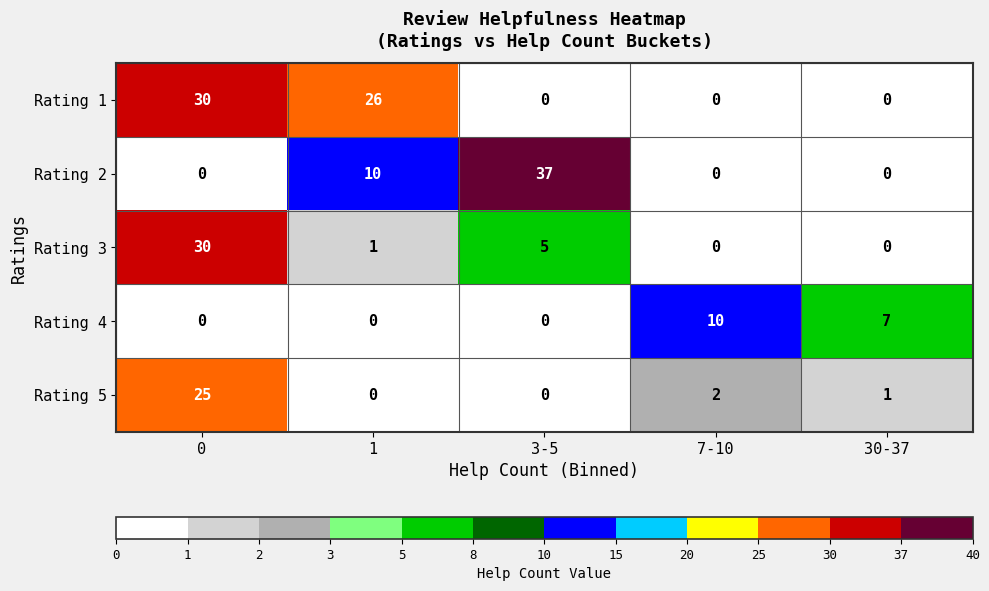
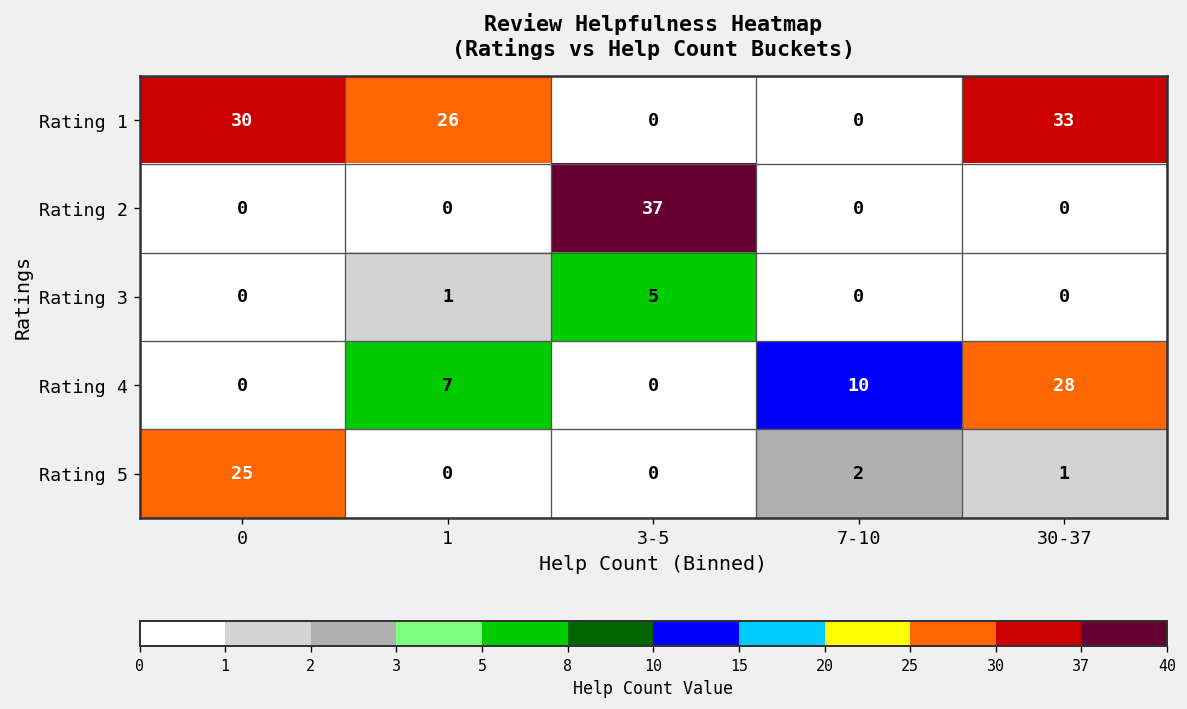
  {
    "Rating 1": {
      "0": 30,
      "1": 26,
      "3-5": 0,
      "7-10": 0,
-     "30-37": 0
+     "30-37": 33
    },
    "Rating 2": {
      "0": 0,
-     "1": 10,
+     "1": 0,
      "3-5": 37,
      "7-10": 0,
      "30-37": 0
    },
    "Rating 3": {
-     "0": 30,
+     "0": 0,
      "1": 1,
      "3-5": 5,
      "7-10": 0,
      "30-37": 0
    },
    "Rating 4": {
      "0": 0,
-     "1": 0,
+     "1": 7,
      "3-5": 0,
      "7-10": 10,
-     "30-37": 7
+     "30-37": 28
    },
    "Rating 5": {
      "0": 25,
      "1": 0,
      "3-5": 0,
      "7-10": 2,
      "30-37": 1
    }
  }
